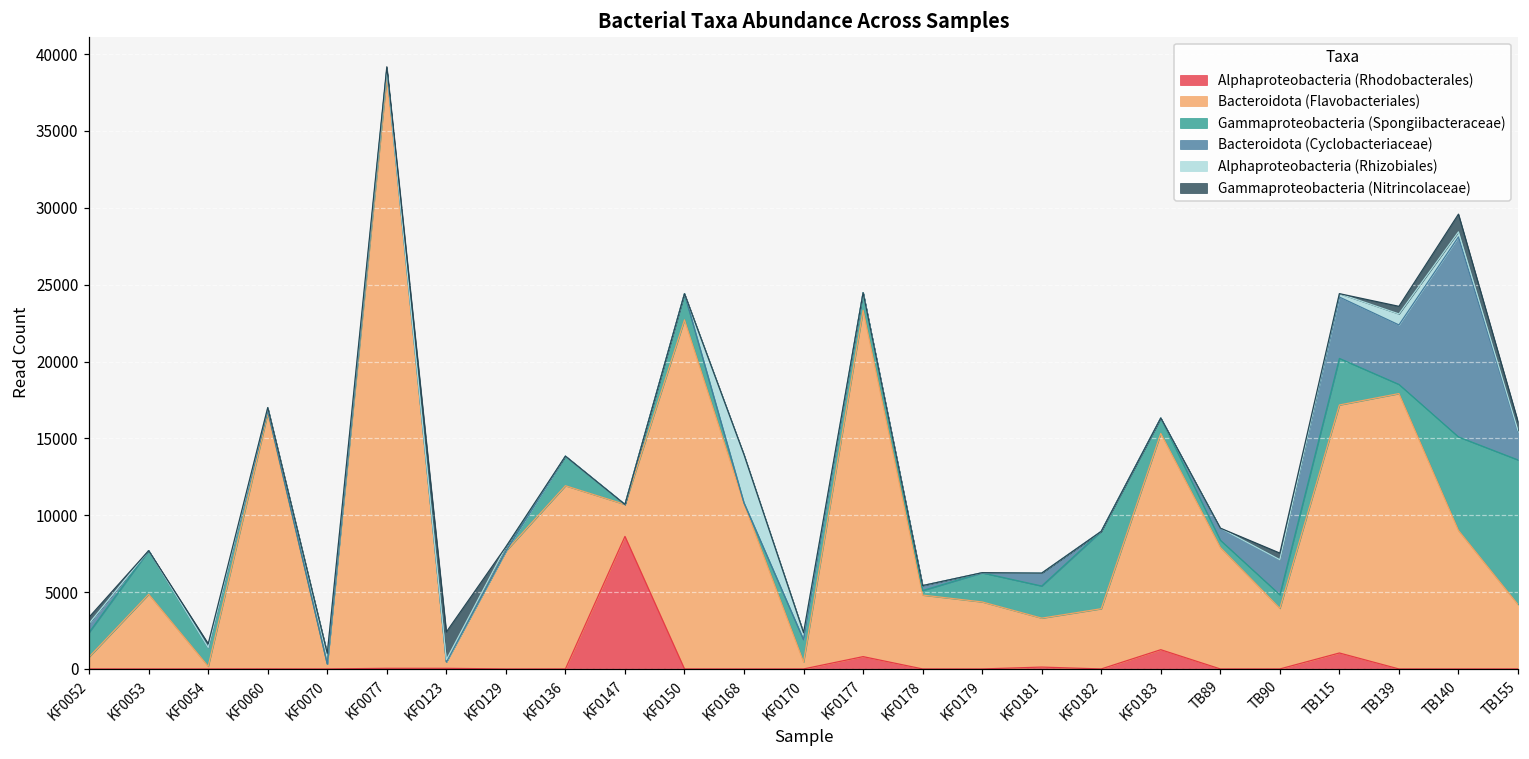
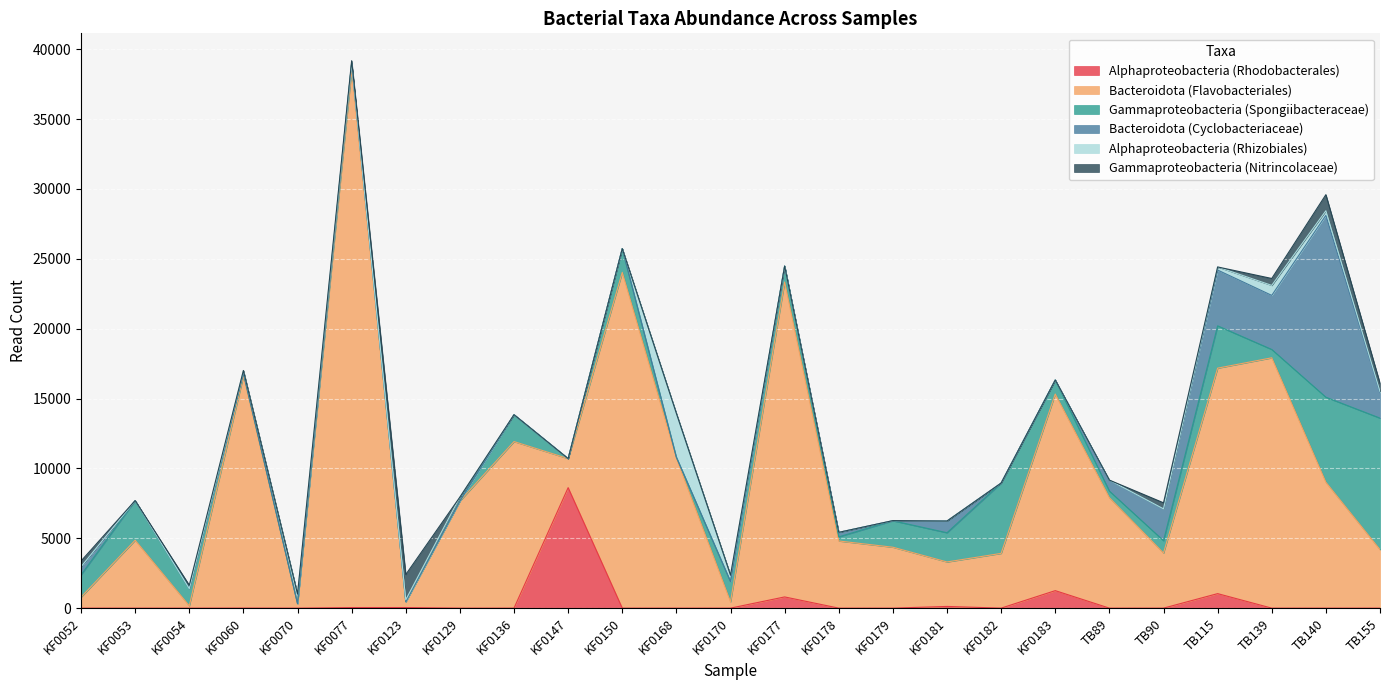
  {
    "Alphaproteobacteria (Rhodobacterales)": {
      "KF0052": 0,
      "KF0053": 0,
      "KF0060": 0,
      "KF0070": 0,
      "KF0077": 0,
      "KF0123": 0,
      "KF0129": 0,
      "KF0136": 0,
      "KF0147": 8600,
      "KF0150": 0,
      "KF0168": 0,
      "KF0170": 0,
      "KF0177": 800,
      "KF0178": 0,
      "KF0179": 0,
      "KF0181": 100,
      "KF0182": 0,
      "KF0183": 1300,
      "TB89": 0,
      "TB90": 0,
      "TB115": 1000,
      "TB139": 0,
      "TB140": 0,
      "TB155": 0
    },
    "Bacteroidota (Flavobacteriales)": {
      "KF0052": 800,
      "KF0053": 4900,
      "KF0060": 16600,
      "KF0077": 38500,
      "KF0136": 11900,
-     "KF0150": 22700,
+     "KF0150": 24000,
      "KF0170": 500,
      "KF0177": 22500,
      "KF0178": 4800,
      "KF0179": 4400,
      "KF0181": 3200,
      "KF0182": 3900,
      "KF0183": 14100,
      "TB89": 7900,
      "TB90": 3900,
      "TB115": 16100,
      "TB139": 17900,
      "TB140": 9000,
      "TB155": 4200
    },
    "Alphaproteobacteria (Rhizobiales)": {
      "TB139": 700,
      "TB140": 300
    },
    "Gammaproteobacteria (Nitrincolaceae)": {
      "KF0052": 400,
      "KF0054": 200,
      "KF0077": 200,
      "KF0123": 1800,
      "TB90": 400,
      "TB139": 500,
      "TB140": 1200,
      "TB155": 600
    }
  }
